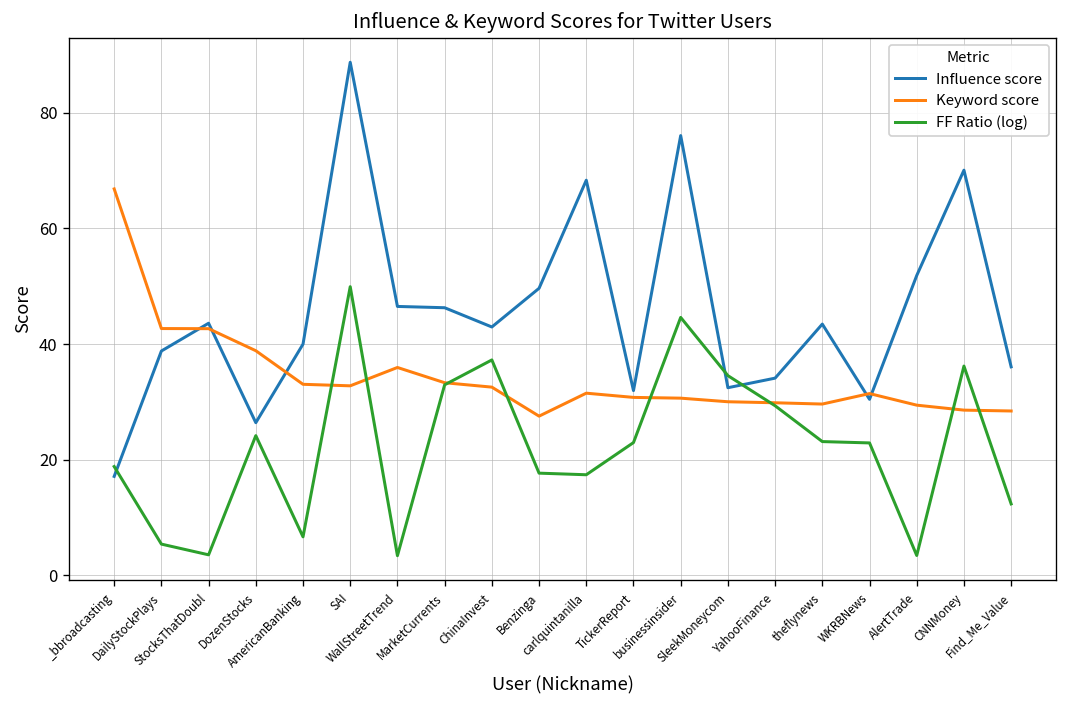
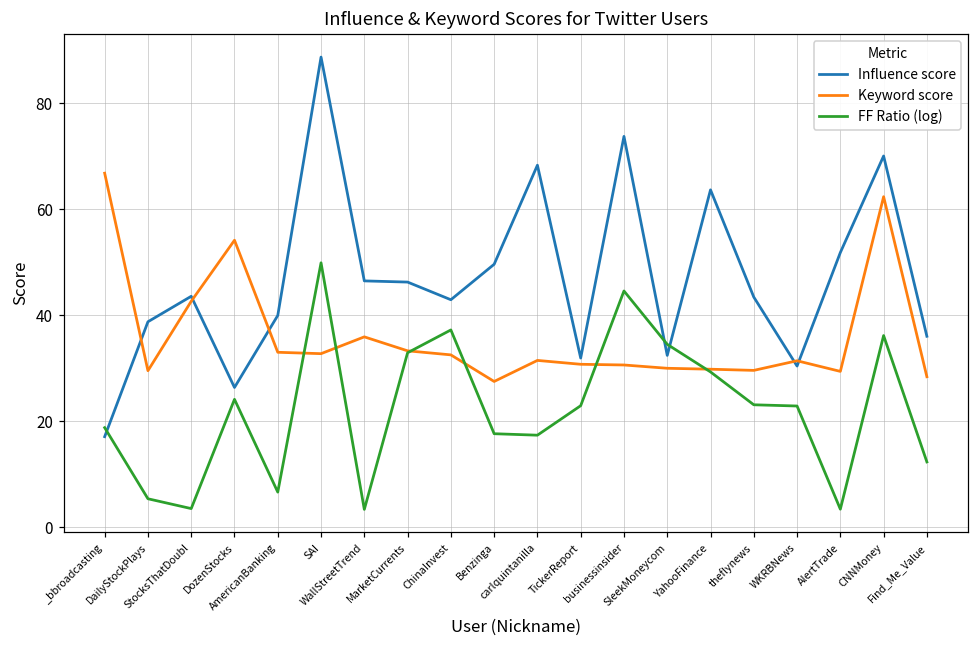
  {
    "Influence score": {
      "_bbroadcasting": 17,
      "DailyStockPlays": 39,
      "StocksThatDoubl": 44,
      "DozenStocks": 26,
      "AmericanBanking": 40,
      "SAI": 89,
      "WallStreetTrend": 47,
      "MarketCurrents": 46,
      "ChinaInvest": 43,
      "Benzinga": 50,
      "carlquintanilla": 68,
      "TickerReport": 32,
-     "businessinsider": 76,
+     "businessinsider": 74,
      "SleekMoneycom": 32,
-     "YahooFinance": 34,
+     "YahooFinance": 64,
      "theflynews": 43,
      "WKRBNews": 30,
      "AlertTrade": 52,
      "CNNMoney": 70,
      "Find_Me_Value": 36
    },
    "Keyword score": {
      "_bbroadcasting": 67,
-     "DailyStockPlays": 43,
+     "DailyStockPlays": 30,
      "StocksThatDoubl": 43,
-     "DozenStocks": 39,
+     "DozenStocks": 54,
      "AmericanBanking": 33,
      "SAI": 33,
      "WallStreetTrend": 36,
      "ChinaInvest": 33,
      "Benzinga": 28,
      "carlquintanilla": 31,
      "TickerReport": 31,
      "businessinsider": 31,
      "SleekMoneycom": 30,
      "theflynews": 30,
      "WKRBNews": 31,
      "AlertTrade": 29,
-     "CNNMoney": 29,
+     "CNNMoney": 62,
      "Find_Me_Value": 28
    },
    "FF Ratio (log)": {
      "_bbroadcasting": 19,
      "DailyStockPlays": 5,
      "StocksThatDoubl": 4,
      "DozenStocks": 24,
      "AmericanBanking": 7,
      "SAI": 50,
      "WallStreetTrend": 3,
      "ChinaInvest": 37,
      "Benzinga": 18,
      "carlquintanilla": 17,
      "TickerReport": 23,
      "businessinsider": 45,
      "SleekMoneycom": 35,
      "theflynews": 23,
      "WKRBNews": 23,
      "AlertTrade": 3,
      "CNNMoney": 36,
      "Find_Me_Value": 12
    }
  }
